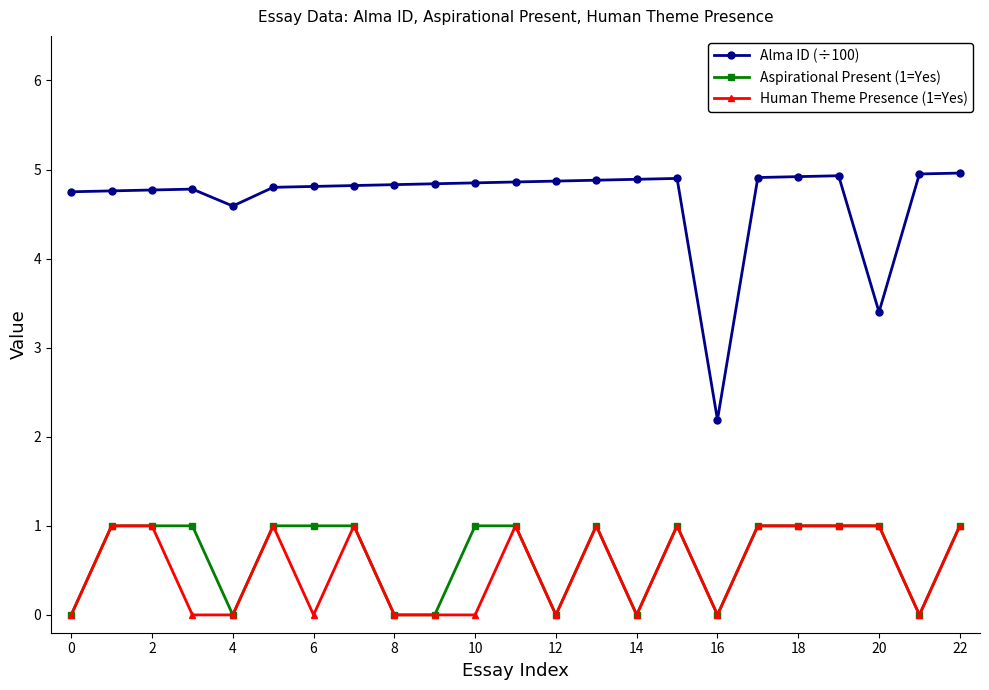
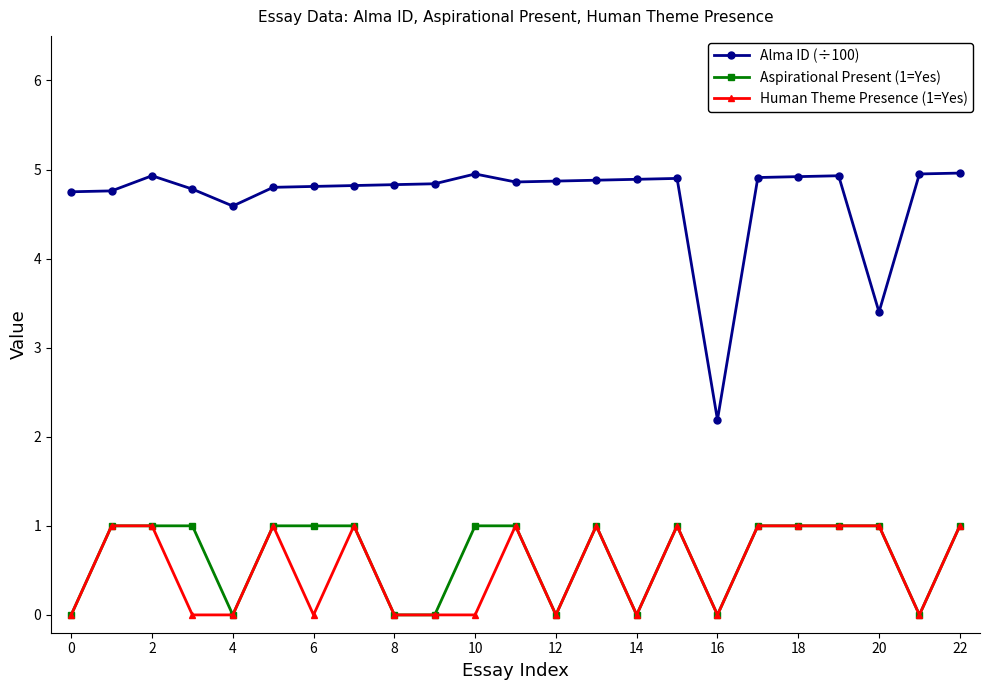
  {
    "Alma ID (÷100)": {
      "0": 4.8,
-     "2": 4.8,
+     "2": 4.9,
      "4": 4.6,
      "6": 4.8,
      "8": 4.8,
-     "10": 4.9,
+     "10": 5.0,
      "12": 4.9,
      "14": 4.9,
      "16": 2.2,
      "18": 4.9,
      "20": 3.4,
      "22": 5.0
    },
    "Aspirational Present (1=Yes)": {
      "6": 1.0,
      "10": 1.0
    },
    "Human Theme Presence (1=Yes)": {
      "6": 0.0,
      "10": 0.0
    }
  }
